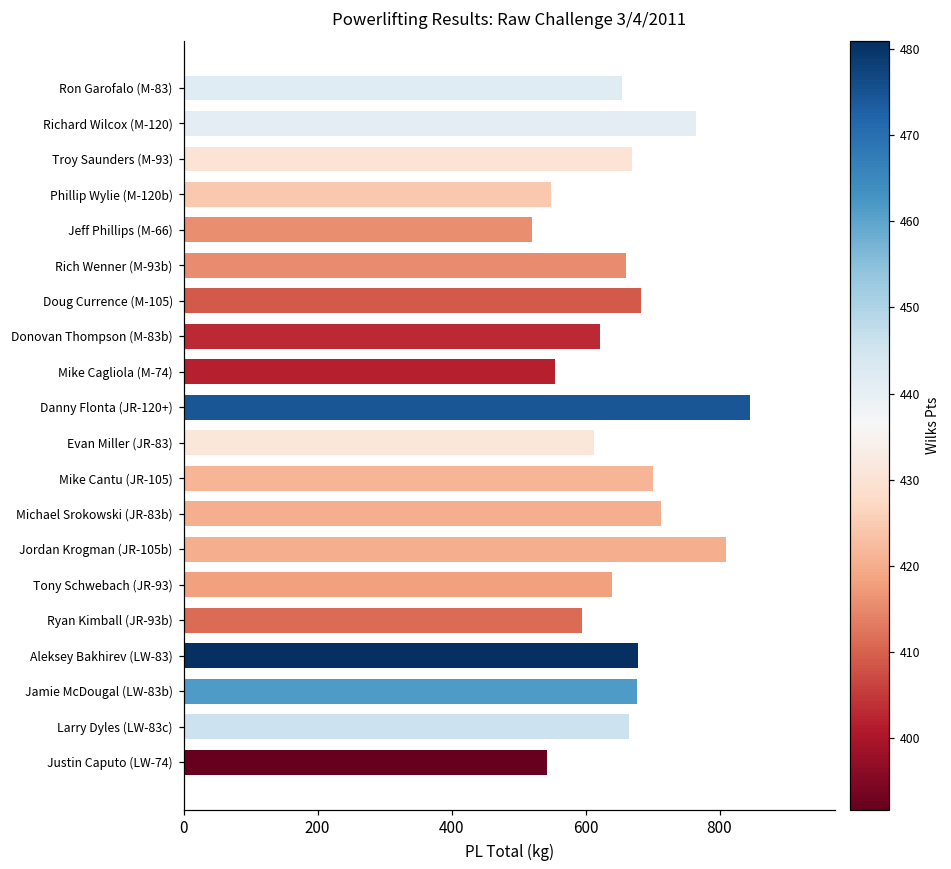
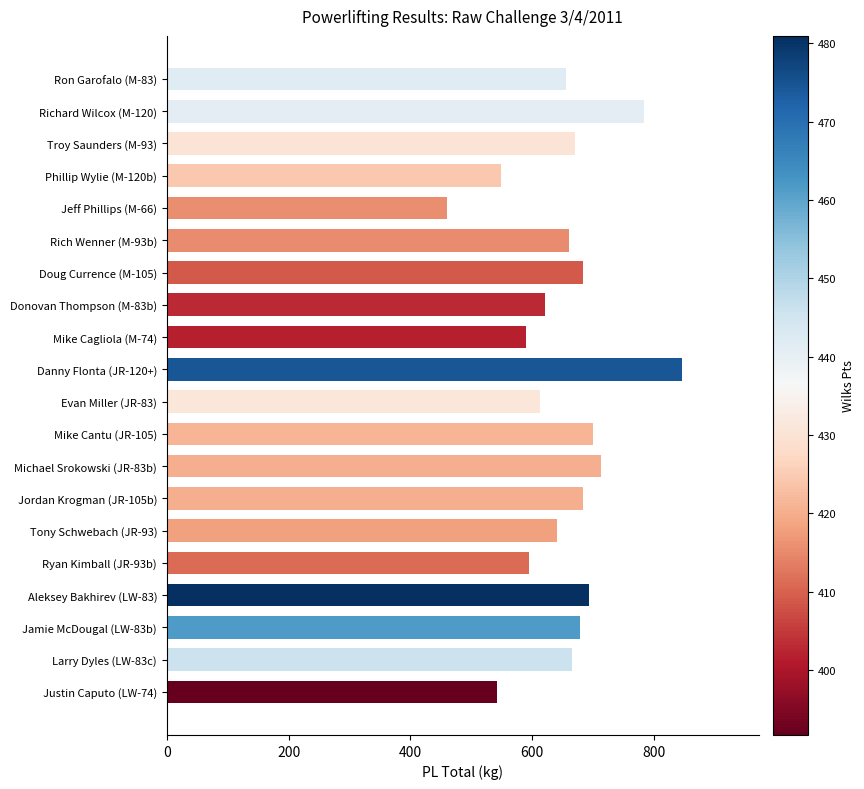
  {
    "Ron Garofalo (M-83)": 660,
-   "Richard Wilcox (M-120)": 770,
+   "Richard Wilcox (M-120)": 780,
    "Troy Saunders (M-93)": 670,
    "Phillip Wylie (M-120b)": 550,
-   "Jeff Phillips (M-66)": 520,
+   "Jeff Phillips (M-66)": 460,
    "Rich Wenner (M-93b)": 660,
    "Doug Currence (M-105)": 680,
    "Donovan Thompson (M-83b)": 620,
-   "Mike Cagliola (M-74)": 560,
+   "Mike Cagliola (M-74)": 590,
    "Danny Flonta (JR-120+)": 850,
    "Evan Miller (JR-83)": 610,
    "Mike Cantu (JR-105)": 700,
    "Michael Srokowski (JR-83b)": 710,
-   "Jordan Krogman (JR-105b)": 810,
+   "Jordan Krogman (JR-105b)": 680,
    "Tony Schwebach (JR-93)": 640,
    "Ryan Kimball (JR-93b)": 590,
-   "Aleksey Bakhirev (LW-83)": 680,
+   "Aleksey Bakhirev (LW-83)": 690,
    "Jamie McDougal (LW-83b)": 680,
    "Larry Dyles (LW-83c)": 670,
    "Justin Caputo (LW-74)": 540
  }
